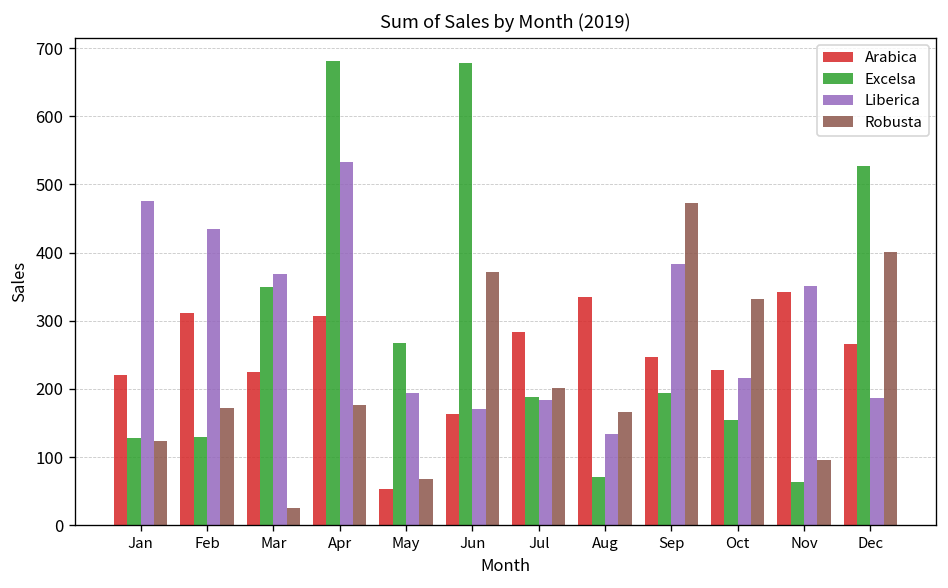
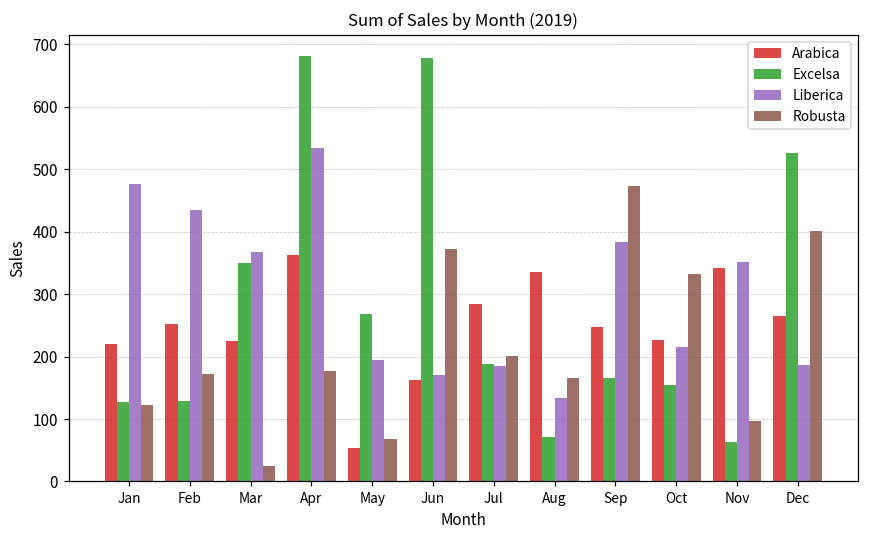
  {
    "Arabica": {
      "Jan": 220,
-     "Feb": 310,
+     "Feb": 250,
      "Mar": 220,
-     "Apr": 310,
+     "Apr": 360,
      "May": 50,
      "Jun": 160,
      "Jul": 280,
      "Aug": 330,
      "Sep": 250,
      "Oct": 230,
      "Nov": 340,
      "Dec": 270
    },
    "Excelsa": {
      "Jan": 130,
      "Feb": 130,
      "Mar": 350,
      "Apr": 680,
      "May": 270,
      "Jun": 680,
      "Jul": 190,
      "Aug": 70,
-     "Sep": 190,
+     "Sep": 170,
      "Oct": 150,
      "Nov": 60,
      "Dec": 530
    },
    "Liberica": {
      "Jan": 480,
      "Feb": 430,
      "Mar": 370,
      "Apr": 530,
      "May": 190,
      "Jun": 170,
      "Jul": 180,
      "Aug": 130,
      "Sep": 380,
      "Oct": 220,
      "Nov": 350,
      "Dec": 190
    },
    "Robusta": {
      "Jan": 120,
      "Feb": 170,
      "Mar": 20,
      "Apr": 180,
      "May": 70,
      "Jun": 370,
      "Jul": 200,
      "Aug": 170,
      "Sep": 470,
      "Oct": 330,
      "Nov": 100,
      "Dec": 400
    }
  }
